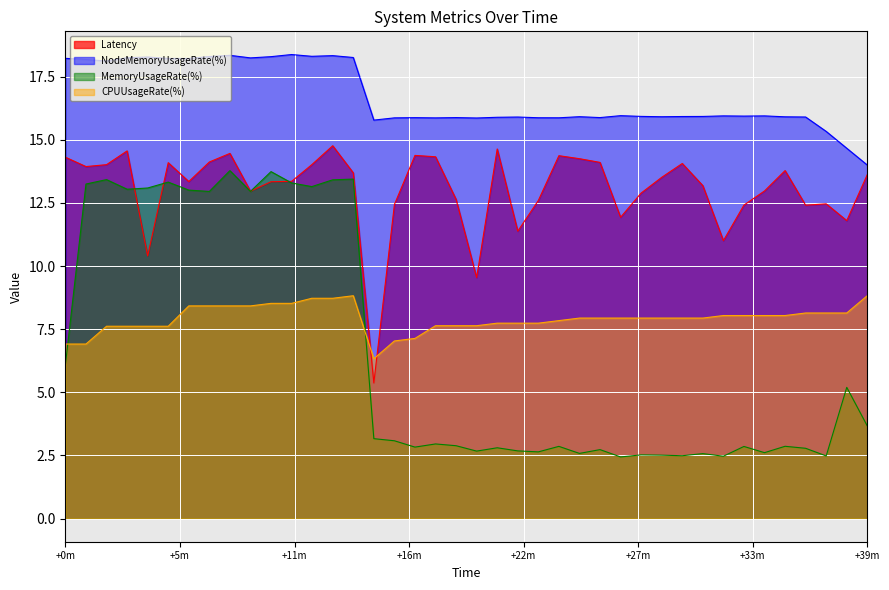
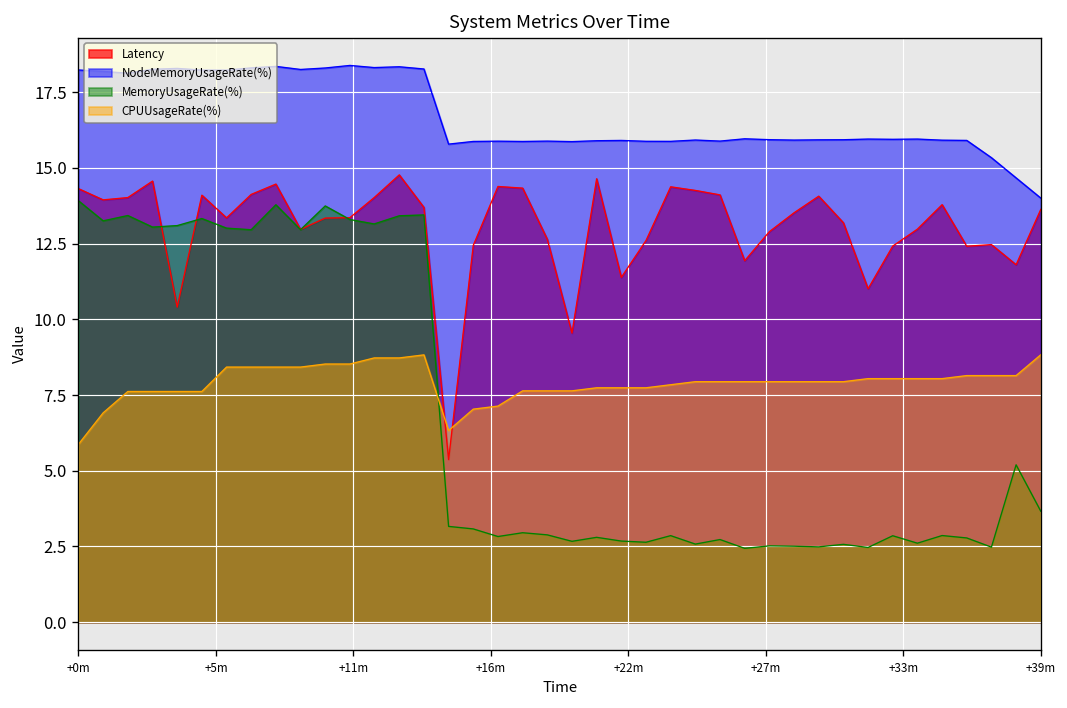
  {
    "Latency": {
      "+0m": 14.3,
      "+39m": 13.6
    },
    "NodeMemoryUsageRate(%)": {
      "+0m": 18.2,
      "+39m": 14.0
    },
    "MemoryUsageRate(%)": {
-     "+0m": 6.1,
+     "+0m": 13.9,
      "+39m": 3.7
    },
    "CPUUsageRate(%)": {
-     "+0m": 6.9,
+     "+0m": 5.9,
      "+39m": 8.8
    }
  }
